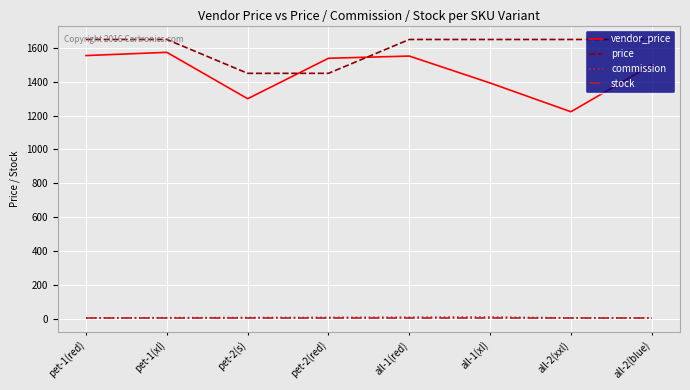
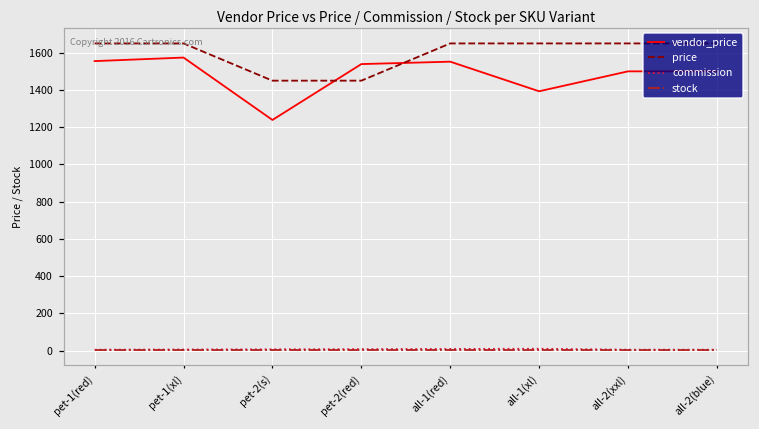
  {
    "vendor_price": {
      "pet-1(red)": 1560,
      "pet-1(xl)": 1570,
-     "pet-2(s)": 1300,
+     "pet-2(s)": 1240,
      "pet-2(red)": 1540,
      "all-1(red)": 1550,
      "all-1(xl)": 1390,
-     "all-2(xxl)": 1220
+     "all-2(xxl)": 1500
    },
    "price": {
      "pet-2(s)": 1450,
      "pet-2(red)": 1450,
      "all-1(red)": 1650,
      "all-1(xl)": 1650,
      "all-2(xxl)": 1650
    }
  }
